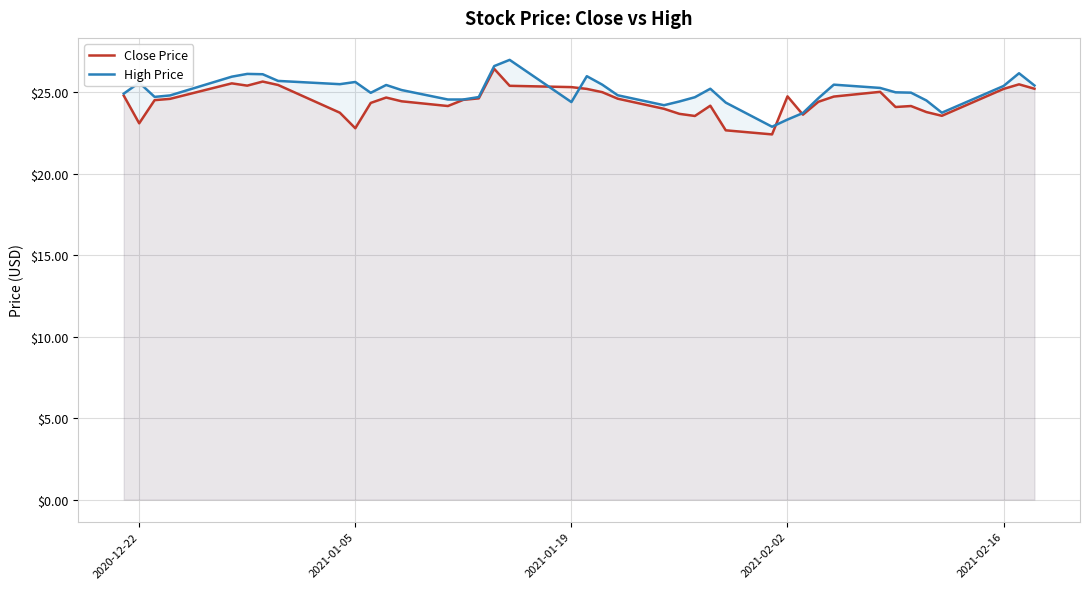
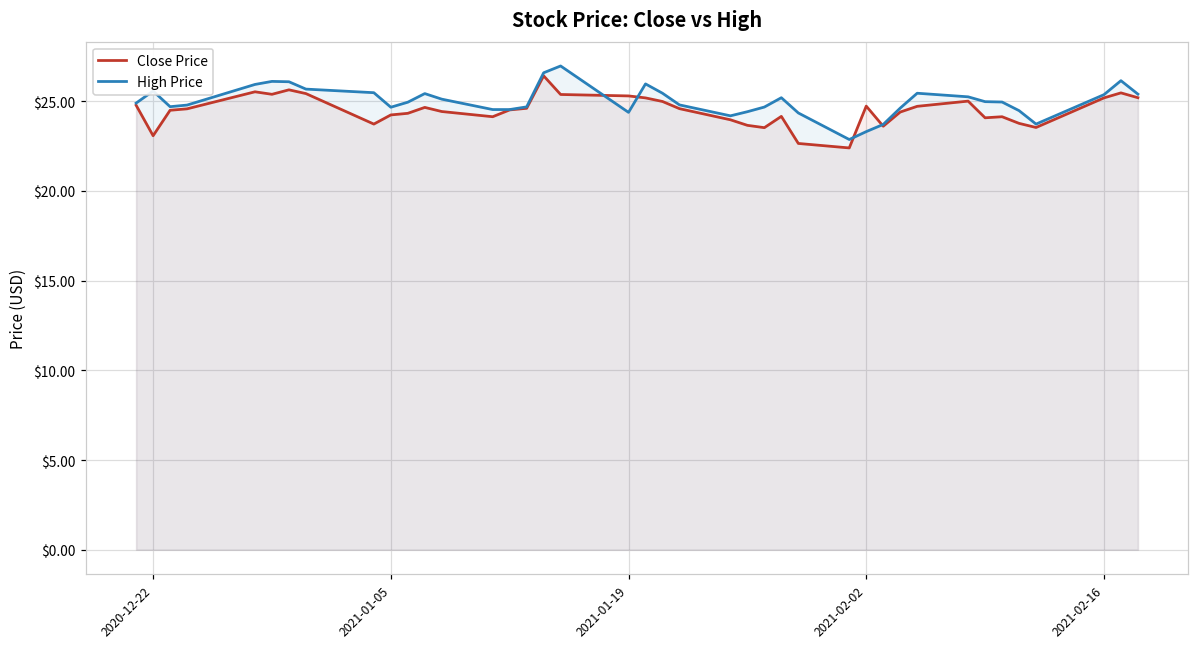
  {
    "Close Price": {
      "2020-12-22": "$23.1",
-     "2021-01-05": "$22.8",
+     "2021-01-05": "$24.2",
      "2021-01-19": "$25.3",
      "2021-02-02": "$24.7",
      "2021-02-16": "$25.2"
    },
    "High Price": {
-     "2021-01-05": "$25.6",
+     "2021-01-05": "$24.7",
      "2021-01-19": "$24.4",
      "2021-02-02": "$23.3",
      "2021-02-16": "$25.4"
    }
  }
